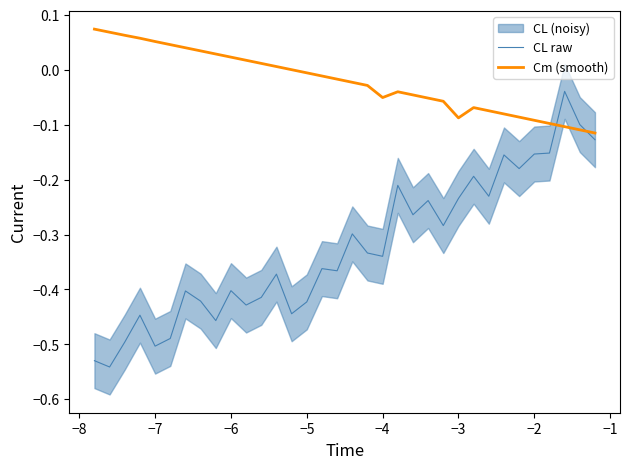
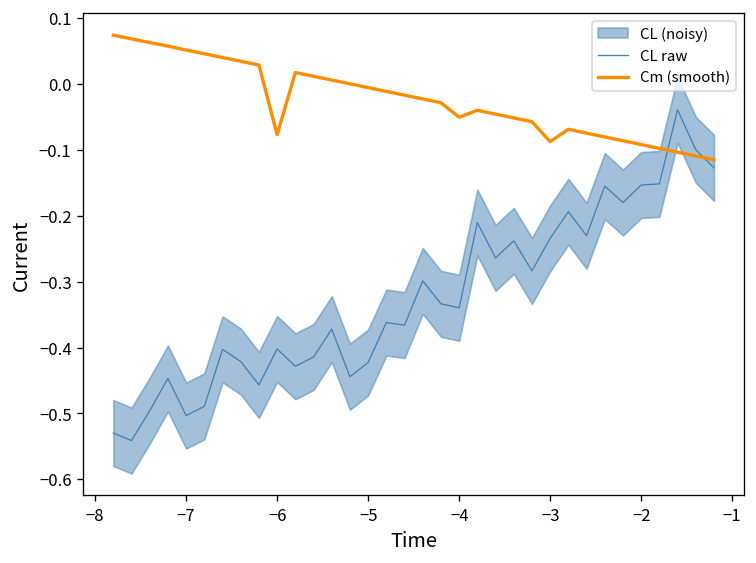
  {
    "Cm (smooth)": {
      "−7": 0.05,
-     "−6": 0.02,
+     "−6": -0.08,
      "−5": -0.01,
      "−4": -0.05,
      "−3": -0.09,
      "−2": -0.09
    }
  }
